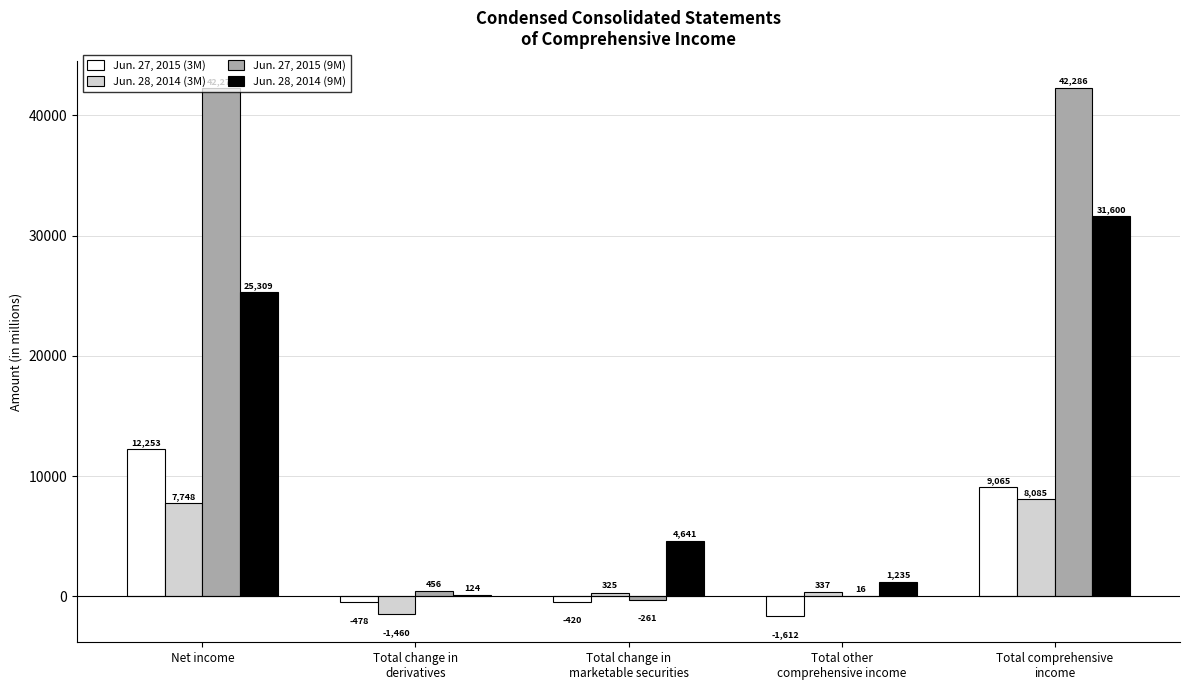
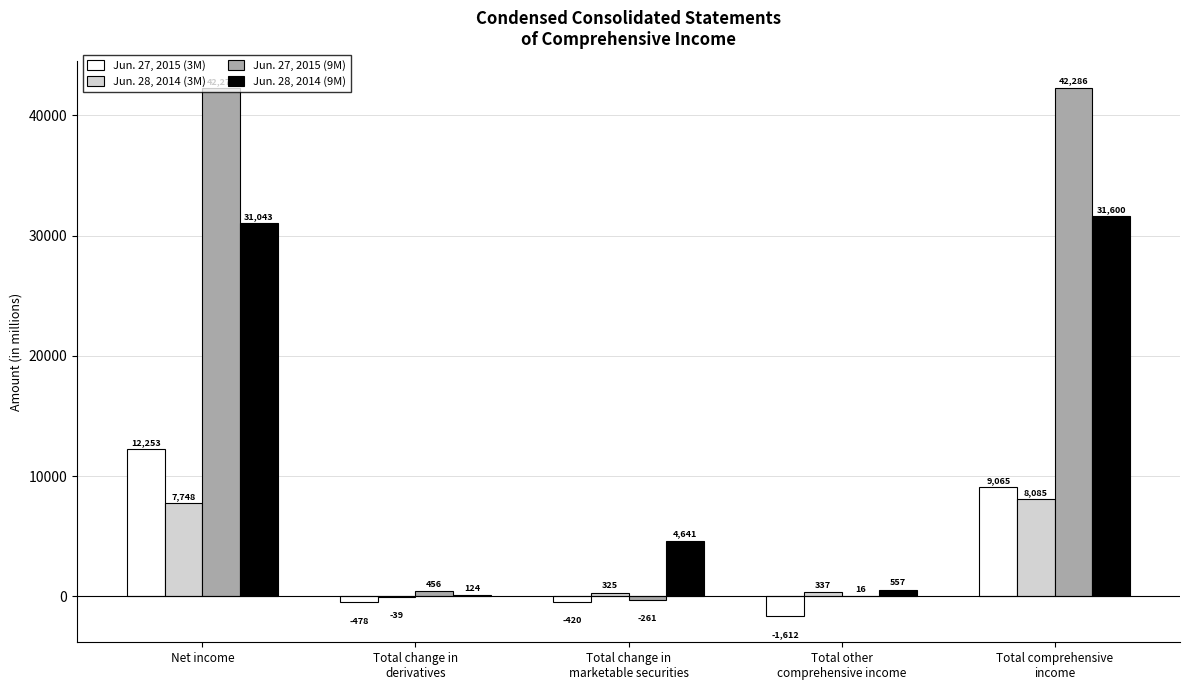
  {
    "Jun. 27, 2015 (3M)": {
      "Net income": "12,253",
      "Total change in derivatives": "-478",
      "Total change in marketable securities": "-420",
      "Total other comprehensive income": "-1,612",
      "Total comprehensive income": "9,065"
    },
    "Jun. 28, 2014 (3M)": {
      "Net income": "7,748",
-     "Total change in derivatives": "-1,460",
+     "Total change in derivatives": "-39",
      "Total change in marketable securities": "325",
      "Total other comprehensive income": "337",
      "Total comprehensive income": "8,085"
    },
    "Jun. 27, 2015 (9M)": {
      "Total change in derivatives": "456",
      "Total change in marketable securities": "-261",
      "Total other comprehensive income": "16",
      "Total comprehensive income": "42,286"
    },
    "Jun. 28, 2014 (9M)": {
-     "Net income": "25,309",
+     "Net income": "31,043",
      "Total change in derivatives": "124",
      "Total change in marketable securities": "4,641",
-     "Total other comprehensive income": "1,235",
+     "Total other comprehensive income": "557",
      "Total comprehensive income": "31,600"
    }
  }
